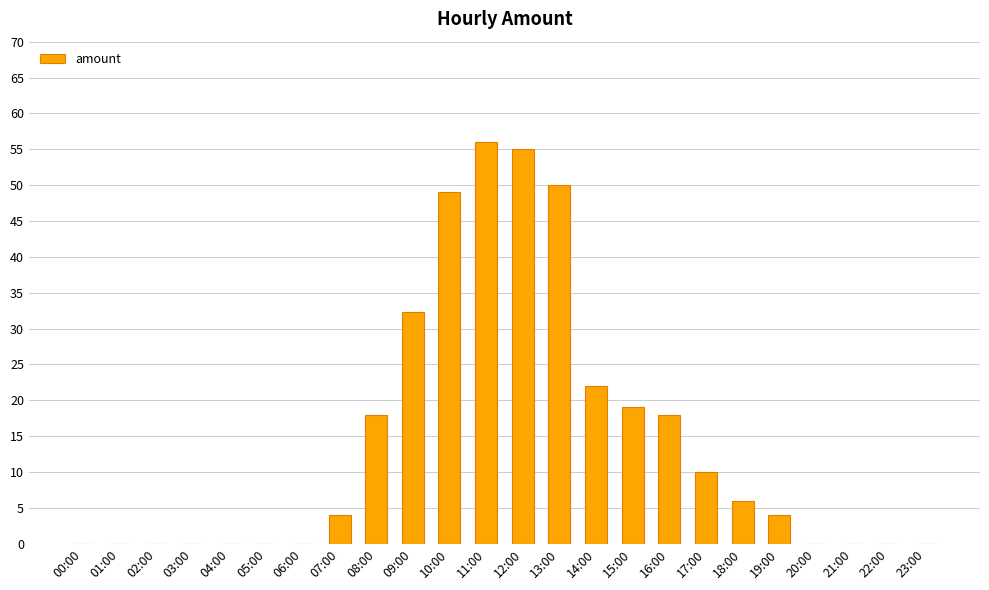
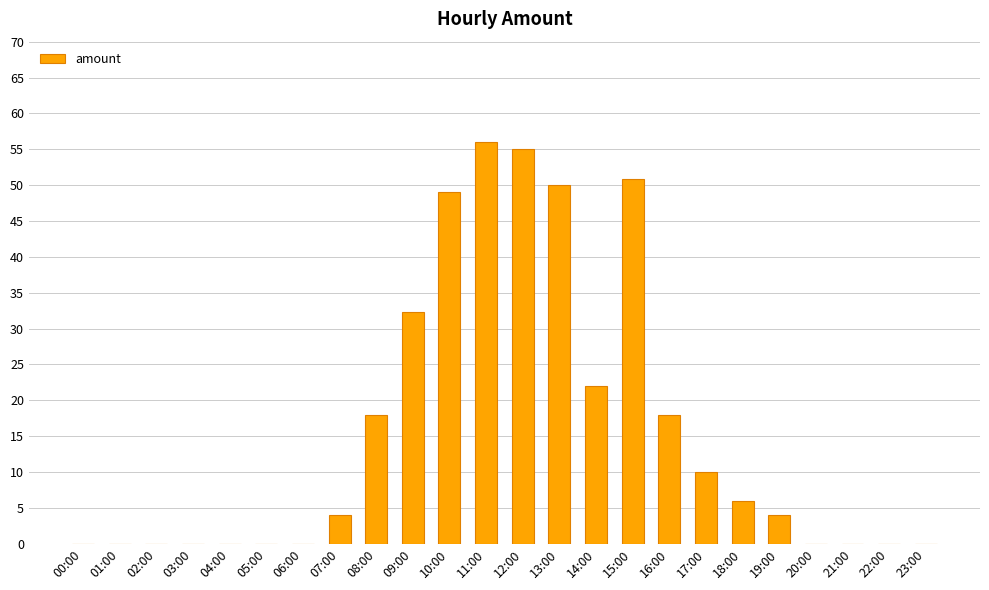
  {
    "00:00": 0,
    "01:00": 0,
    "02:00": 0,
    "03:00": 0,
    "04:00": 0,
    "05:00": 0,
    "06:00": 0,
    "07:00": 4,
    "08:00": 18,
    "09:00": 32,
    "10:00": 49,
    "11:00": 56,
    "12:00": 55,
    "13:00": 50,
    "14:00": 22,
-   "15:00": 19,
+   "15:00": 51,
    "16:00": 18,
    "17:00": 10,
    "18:00": 6,
    "19:00": 4,
    "20:00": 0,
    "21:00": 0,
    "22:00": 0,
    "23:00": 0
  }
